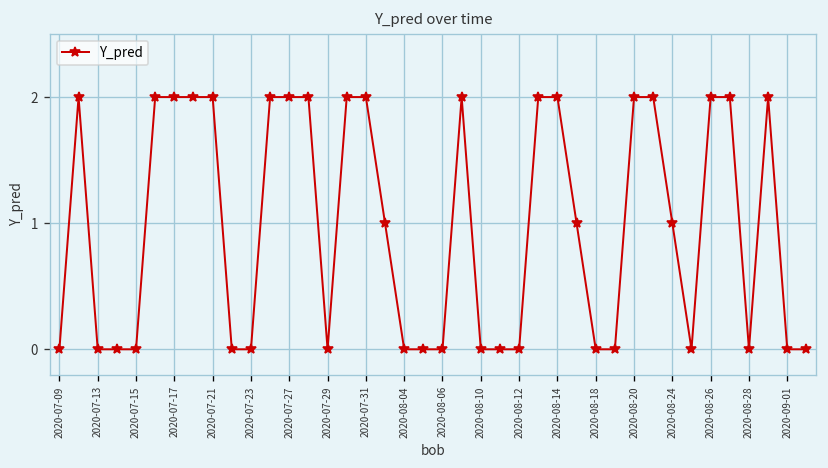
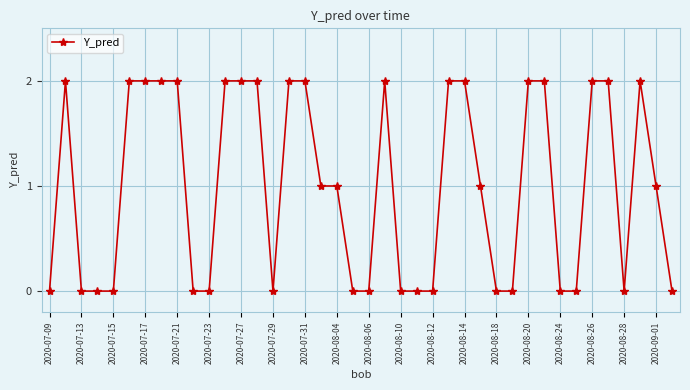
  {
    "2020-07-09": 0,
    "2020-07-13": 0,
    "2020-07-15": 0,
    "2020-07-17": 2,
    "2020-07-21": 2,
    "2020-07-23": 0,
    "2020-07-27": 2,
    "2020-07-29": 0,
    "2020-07-31": 2,
-   "2020-08-04": 0,
+   "2020-08-04": 1,
    "2020-08-06": 0,
    "2020-08-10": 0,
    "2020-08-12": 0,
    "2020-08-14": 2,
    "2020-08-18": 0,
    "2020-08-20": 2,
-   "2020-08-24": 1,
+   "2020-08-24": 0,
    "2020-08-26": 2,
    "2020-08-28": 0,
-   "2020-09-01": 0
+   "2020-09-01": 1
  }
